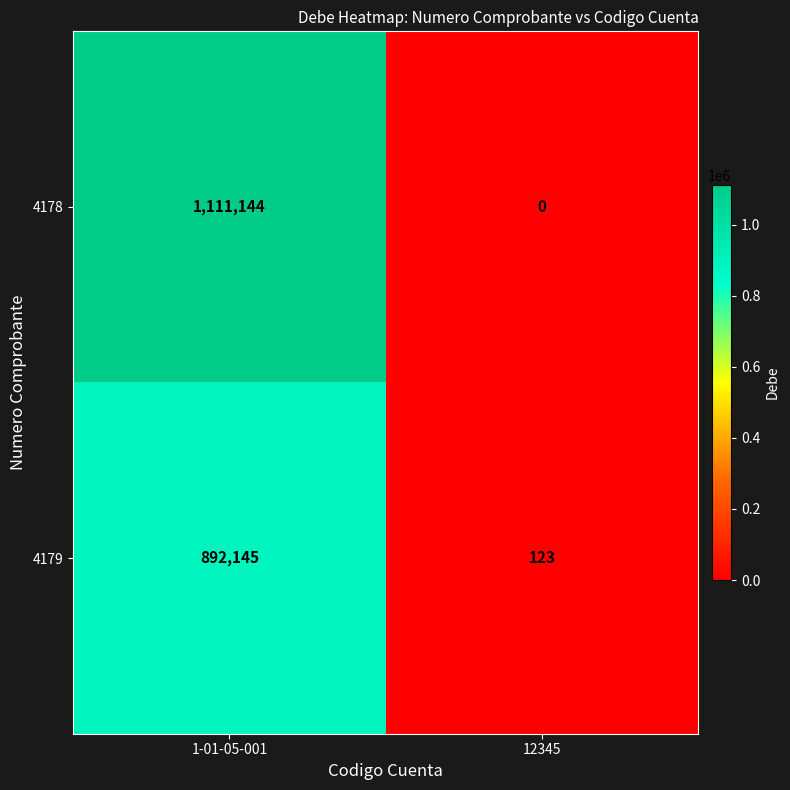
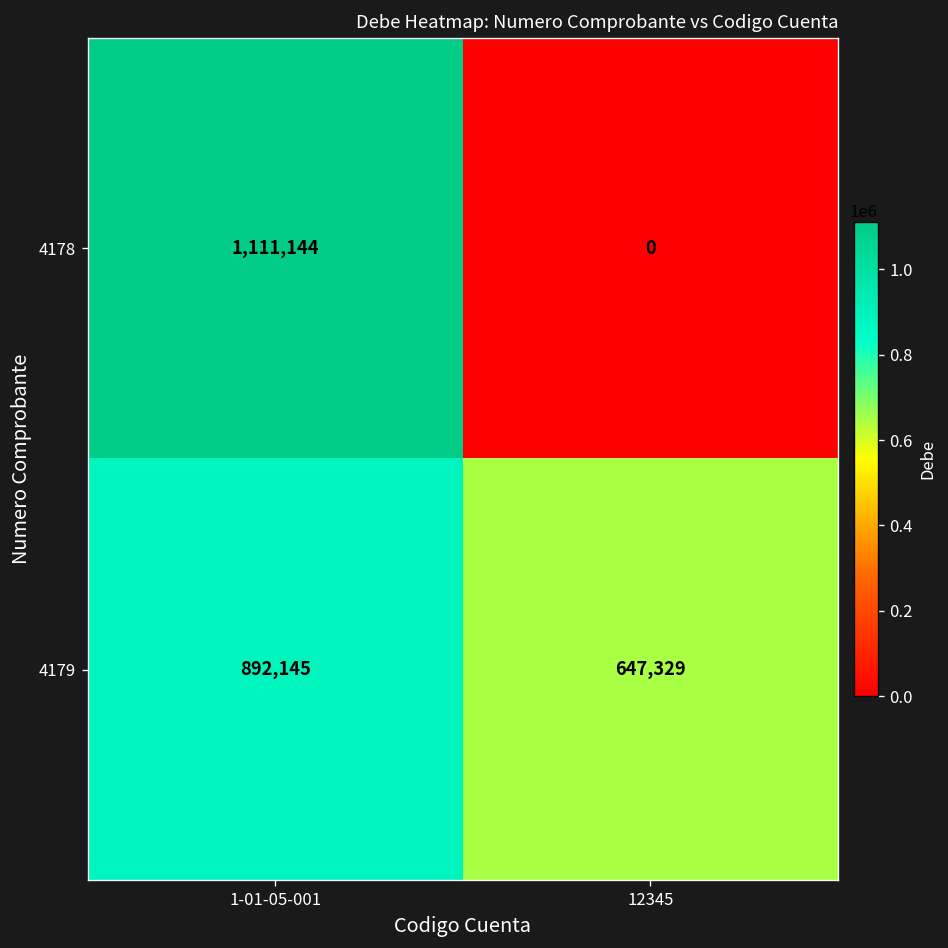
  {
    "4178": {
      "1-01-05-001": "1,111,144",
      "12345": "0"
    },
    "4179": {
      "1-01-05-001": "892,145",
-     "12345": "123"
+     "12345": "647,329"
    }
  }
